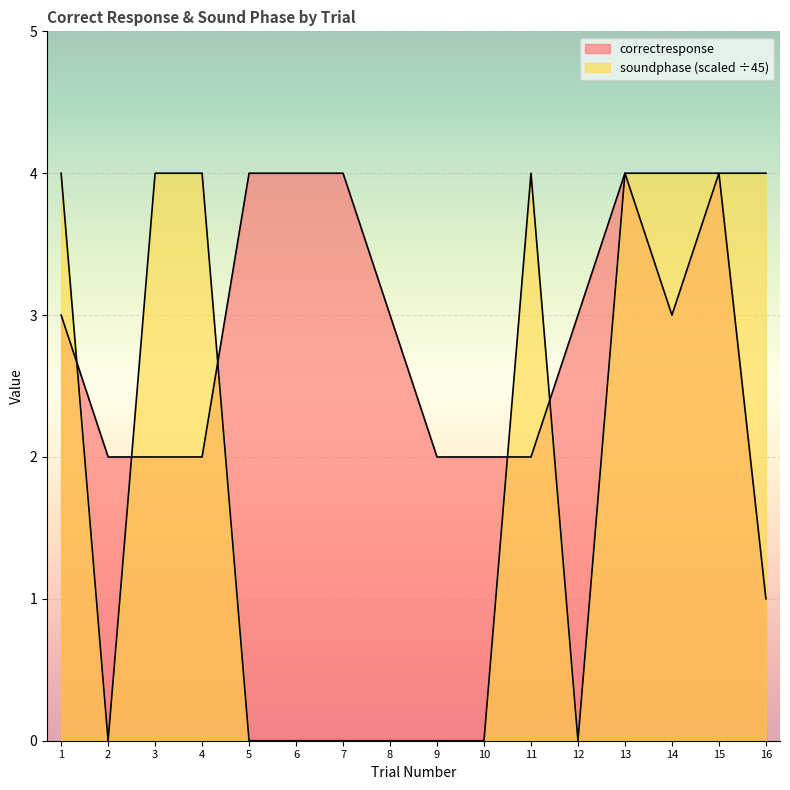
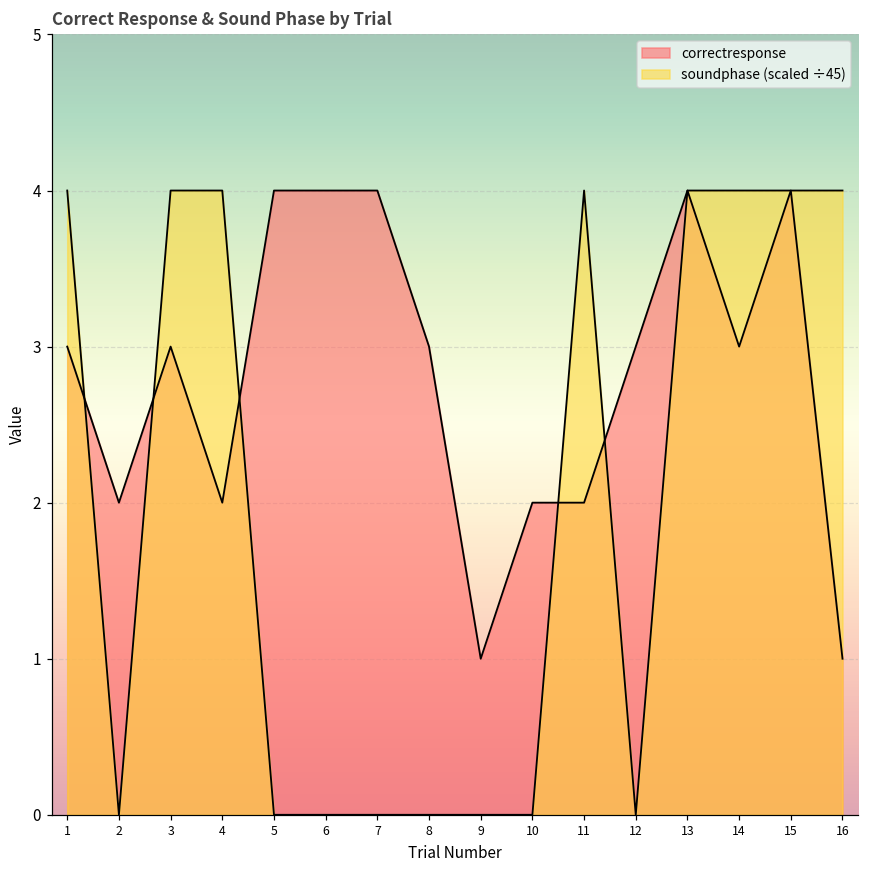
  {
    "correctresponse": {
      "1": 3,
      "2": 2,
-     "3": 2,
+     "3": 3,
      "4": 2,
      "5": 4,
      "6": 4,
      "7": 4,
      "8": 3,
-     "9": 2,
+     "9": 1,
      "10": 2,
      "11": 2,
      "12": 3,
      "14": 3,
      "16": 1
    },
    "soundphase (scaled ÷45)": {
      "1": 4,
      "2": 0,
      "3": 4,
      "4": 4,
      "5": 0,
      "6": 0,
      "7": 0,
      "8": 0,
      "9": 0,
      "10": 0,
      "11": 4,
      "12": 0,
      "14": 4,
      "16": 4
    }
  }
